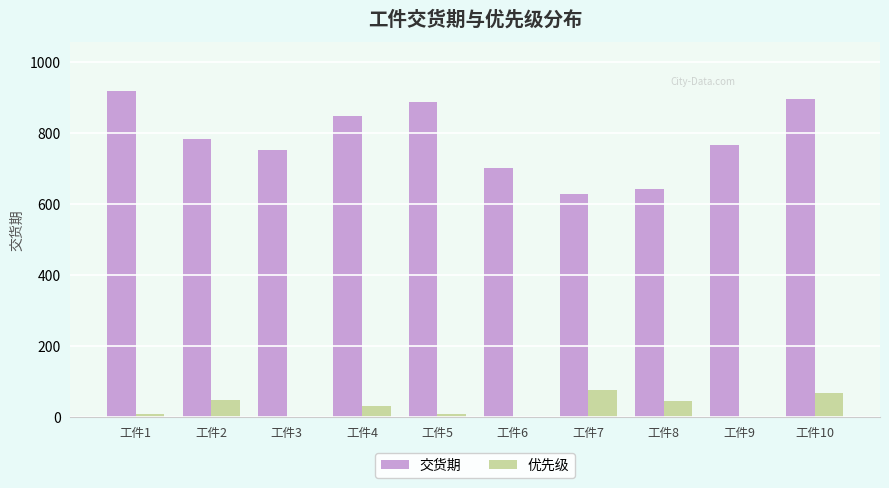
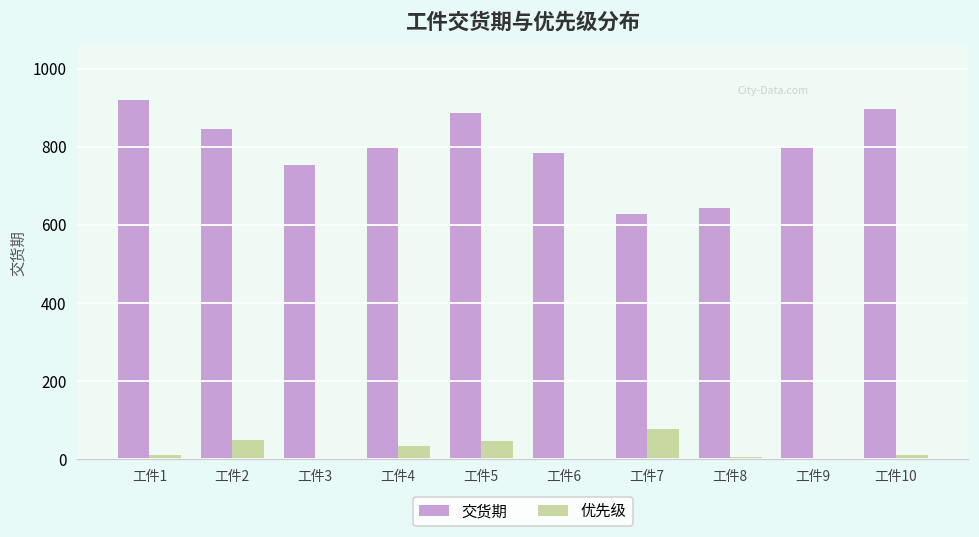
  {
    "交货期": {
      "工件1": 920,
-     "工件2": 790,
+     "工件2": 850,
      "工件3": 750,
-     "工件4": 850,
+     "工件4": 800,
      "工件5": 890,
-     "工件6": 700,
+     "工件6": 780,
      "工件7": 630,
      "工件8": 640,
-     "工件9": 770,
+     "工件9": 800,
      "工件10": 900
    },
    "优先级": {
      "工件1": 10,
      "工件2": 50,
      "工件4": 30,
-     "工件5": 10,
+     "工件5": 50,
      "工件7": 80,
-     "工件8": 50,
-     "工件10": 70
+     "工件8": 10,
+     "工件10": 10
    }
  }
